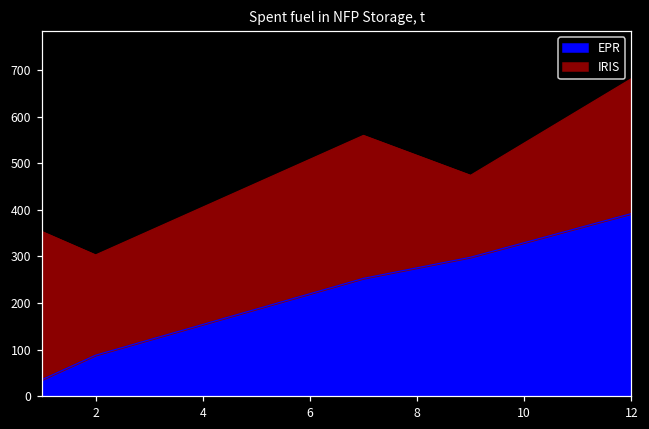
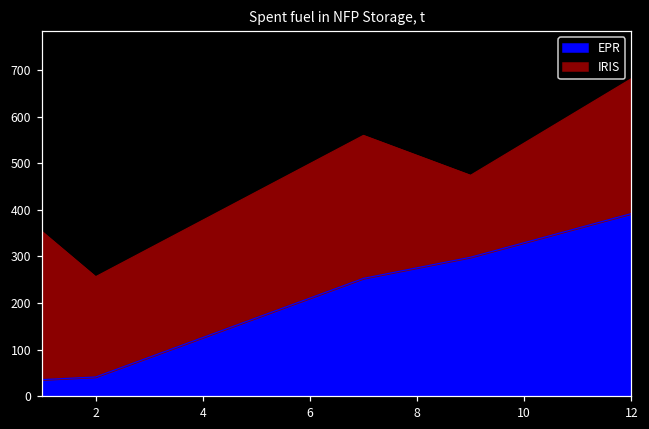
  {
    "EPR": {
-     "2": 90,
+     "2": 40,
      "12": 390
    },
    "IRIS": {
      "2": 210,
      "12": 290
    }
  }
